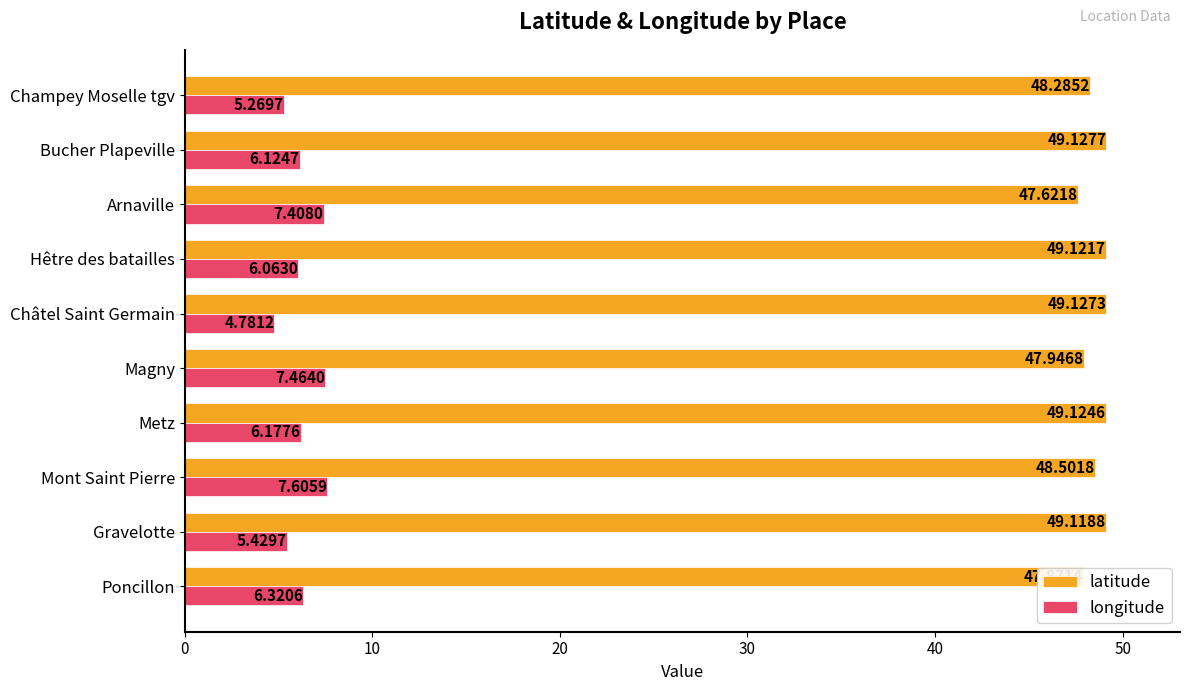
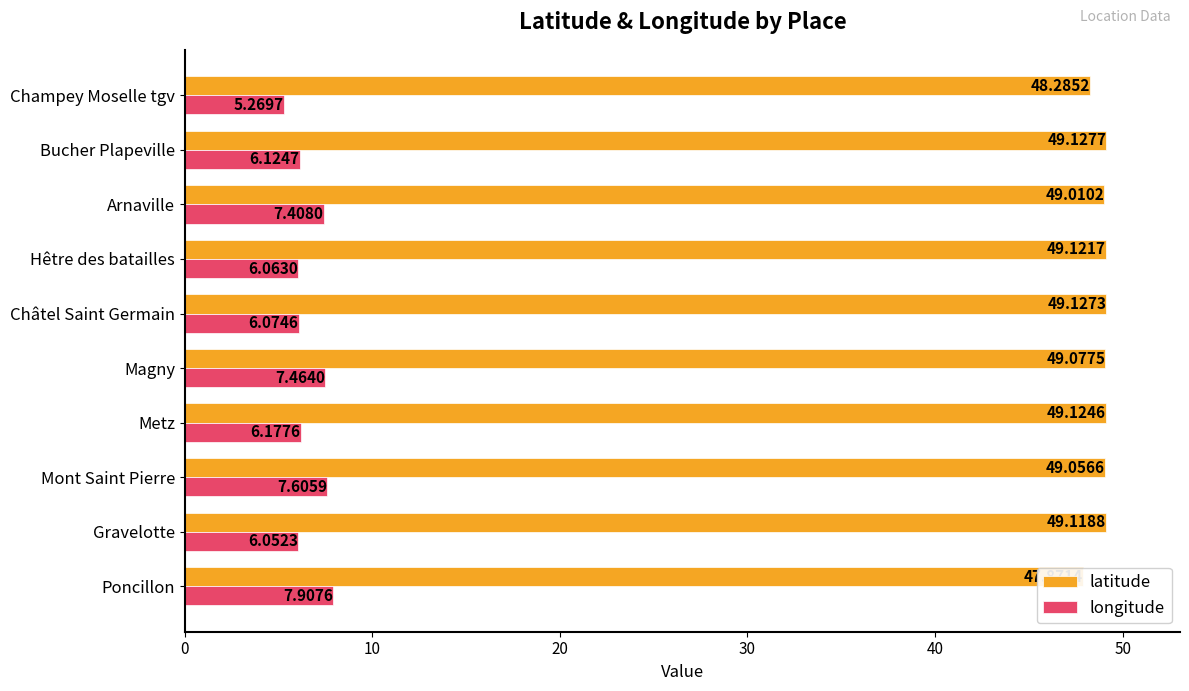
  {
    "latitude": {
      "Champey Moselle tgv": 48.2852,
      "Bucher Plapeville": 49.1277,
-     "Arnaville": 47.6218,
+     "Arnaville": 49.0102,
      "Hêtre des batailles": 49.1217,
      "Châtel Saint Germain": 49.1273,
-     "Magny": 47.9468,
+     "Magny": 49.0775,
      "Metz": 49.1246,
-     "Mont Saint Pierre": 48.5018,
+     "Mont Saint Pierre": 49.0566,
      "Gravelotte": 49.1188
    },
    "longitude": {
      "Champey Moselle tgv": 5.2697,
      "Bucher Plapeville": 6.1247,
      "Arnaville": 7.4080,
      "Hêtre des batailles": 6.0630,
-     "Châtel Saint Germain": 4.7812,
+     "Châtel Saint Germain": 6.0746,
      "Magny": 7.4640,
      "Metz": 6.1776,
      "Mont Saint Pierre": 7.6059,
-     "Gravelotte": 5.4297,
-     "Poncillon": 6.3206
+     "Gravelotte": 6.0523,
+     "Poncillon": 7.9076
    }
  }
